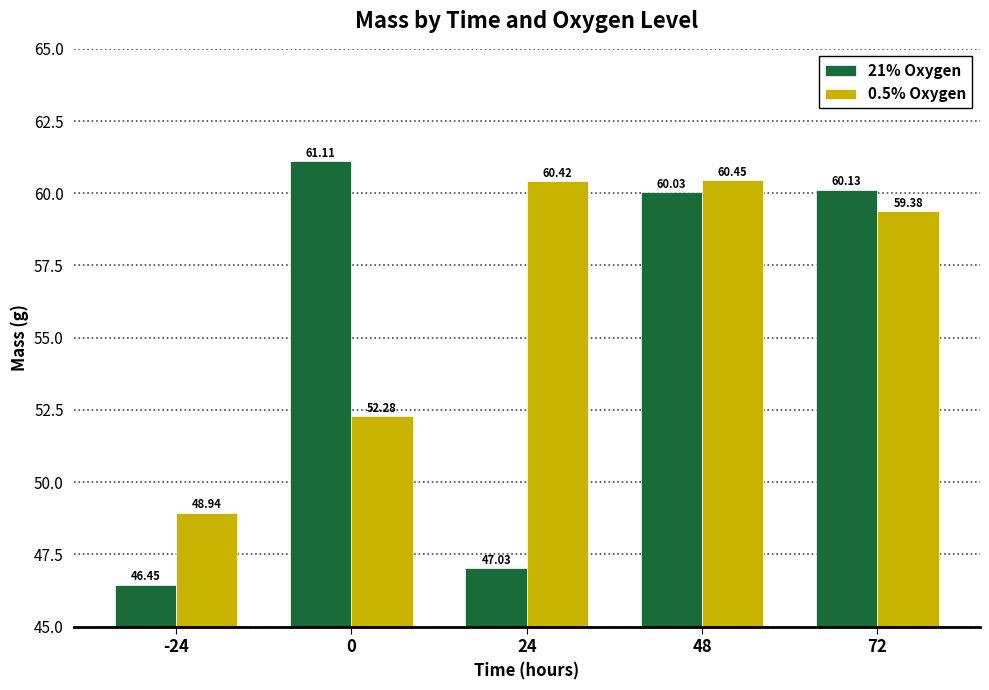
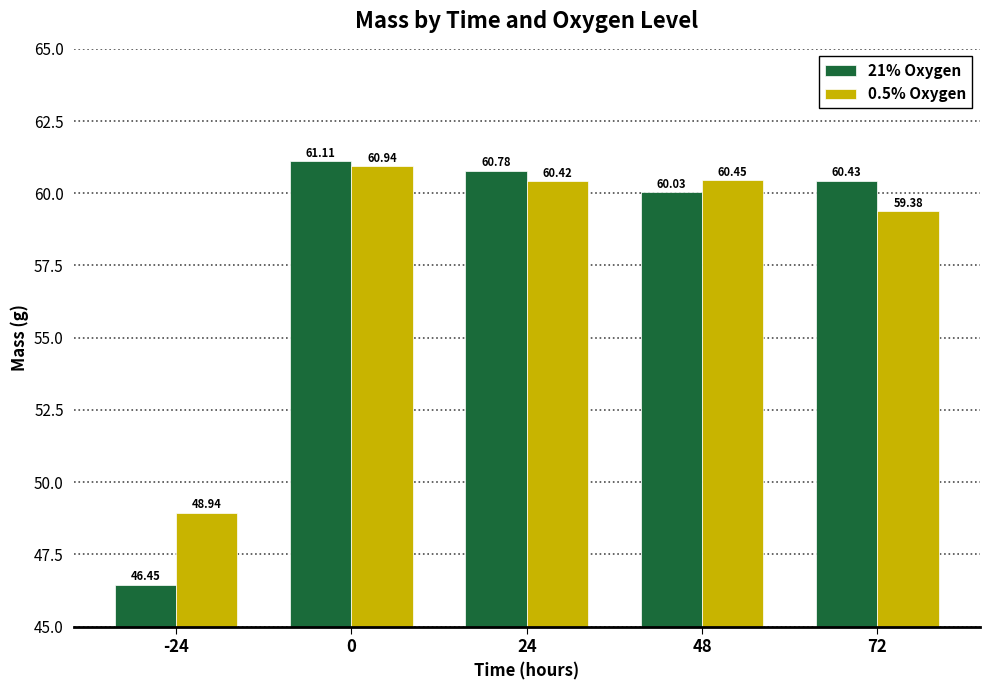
  {
    "21% Oxygen": {
      "-24": 46.45,
      "0": 61.11,
-     "24": 47.03,
+     "24": 60.78,
      "48": 60.03,
-     "72": 60.13
+     "72": 60.43
    },
    "0.5% Oxygen": {
      "-24": 48.94,
-     "0": 52.28,
+     "0": 60.94,
      "24": 60.42,
      "48": 60.45,
      "72": 59.38
    }
  }
